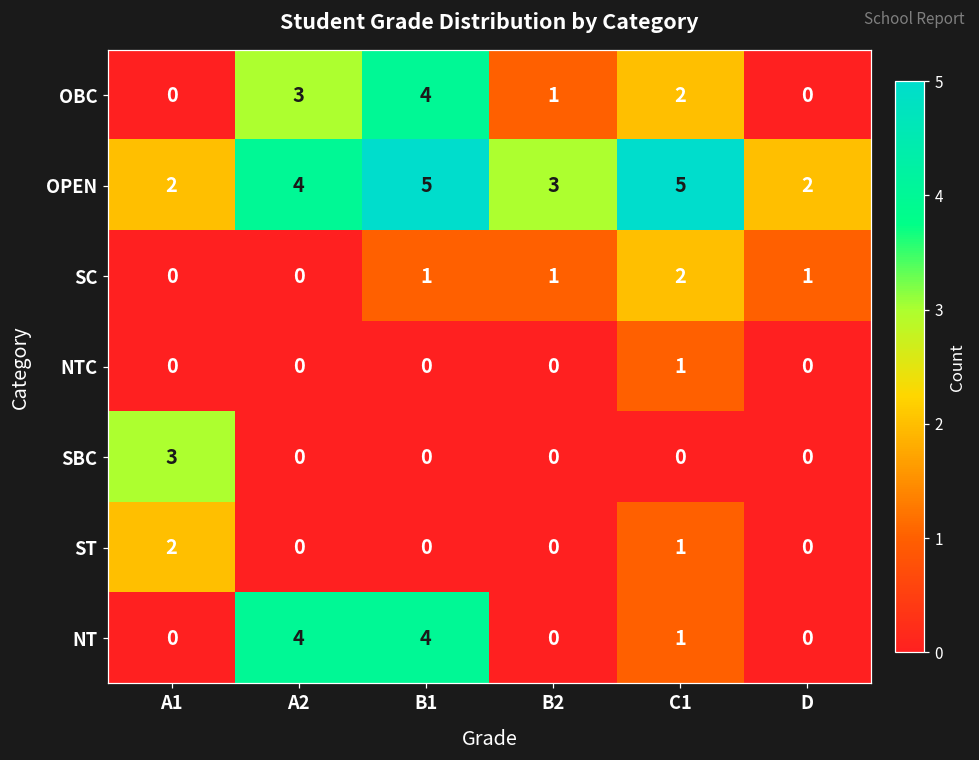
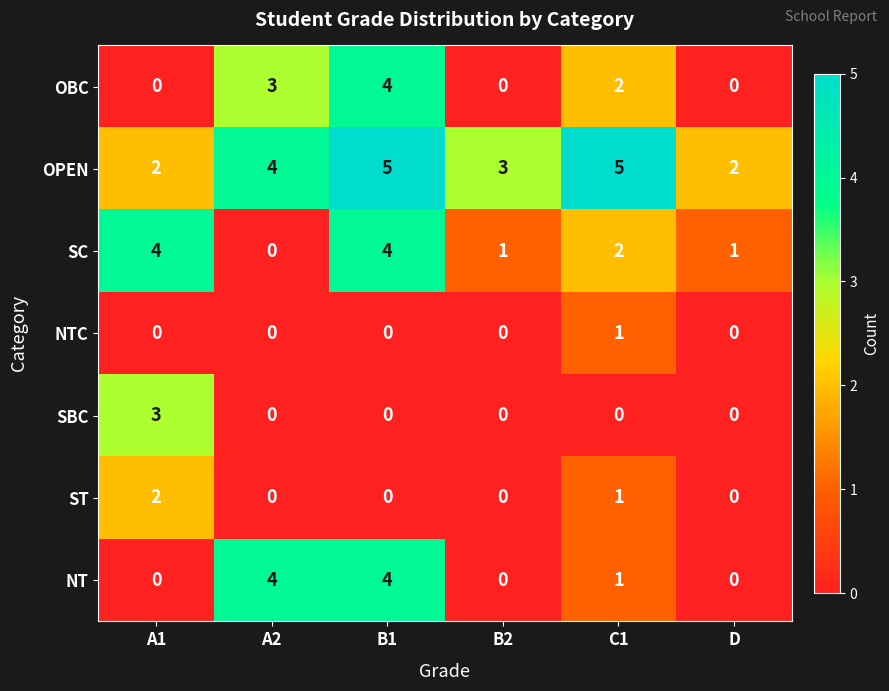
  {
    "OBC": {
      "A1": 0,
      "A2": 3,
      "B1": 4,
-     "B2": 1,
+     "B2": 0,
      "C1": 2,
      "D": 0
    },
    "OPEN": {
      "A1": 2,
      "A2": 4,
      "B1": 5,
      "B2": 3,
      "C1": 5,
      "D": 2
    },
    "SC": {
-     "A1": 0,
+     "A1": 4,
      "A2": 0,
-     "B1": 1,
+     "B1": 4,
      "B2": 1,
      "C1": 2,
      "D": 1
    },
    "NTC": {
      "A1": 0,
      "A2": 0,
      "B1": 0,
      "B2": 0,
      "C1": 1,
      "D": 0
    },
    "SBC": {
      "A1": 3,
      "A2": 0,
      "B1": 0,
      "B2": 0,
      "C1": 0,
      "D": 0
    },
    "ST": {
      "A1": 2,
      "A2": 0,
      "B1": 0,
      "B2": 0,
      "C1": 1,
      "D": 0
    },
    "NT": {
      "A1": 0,
      "A2": 4,
      "B1": 4,
      "B2": 0,
      "C1": 1,
      "D": 0
    }
  }
